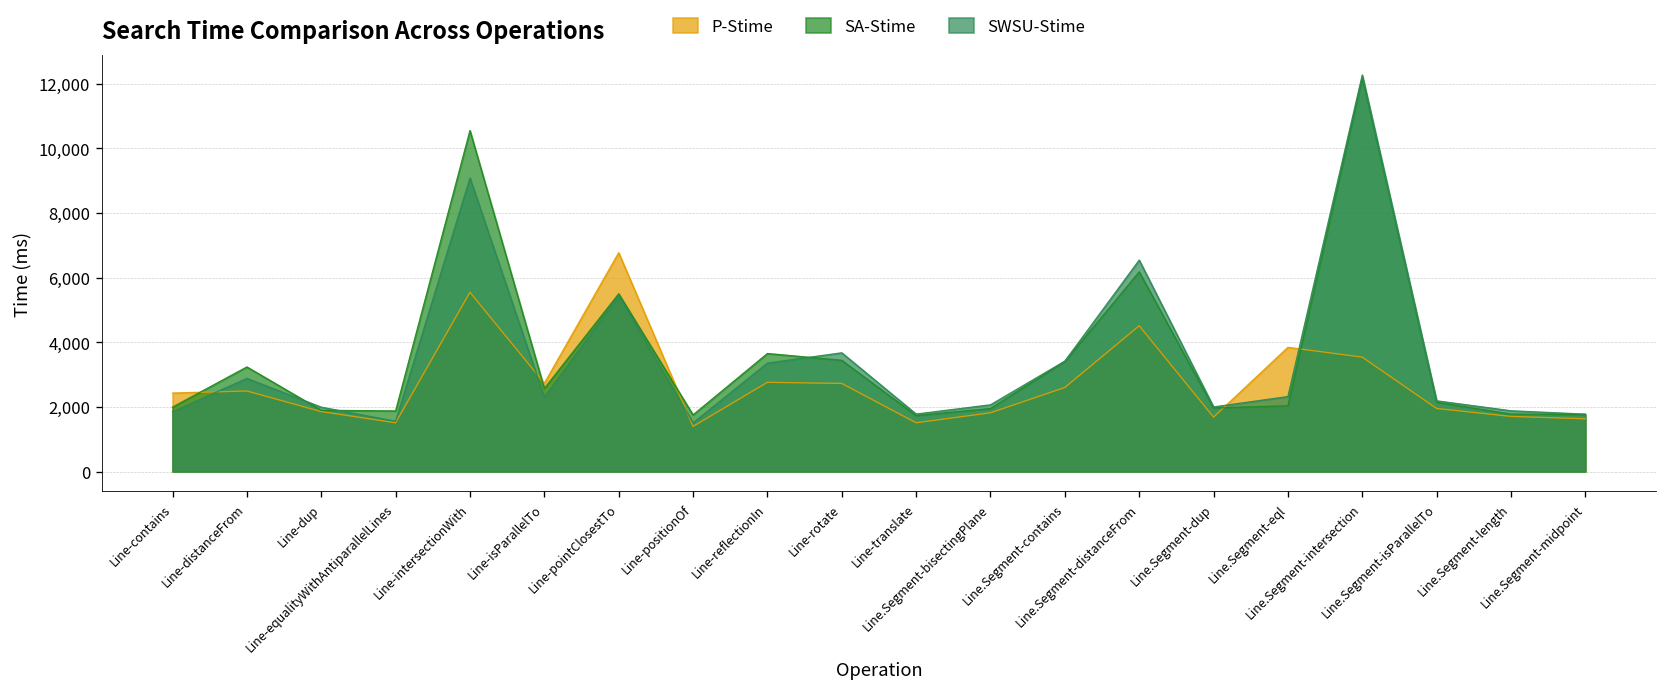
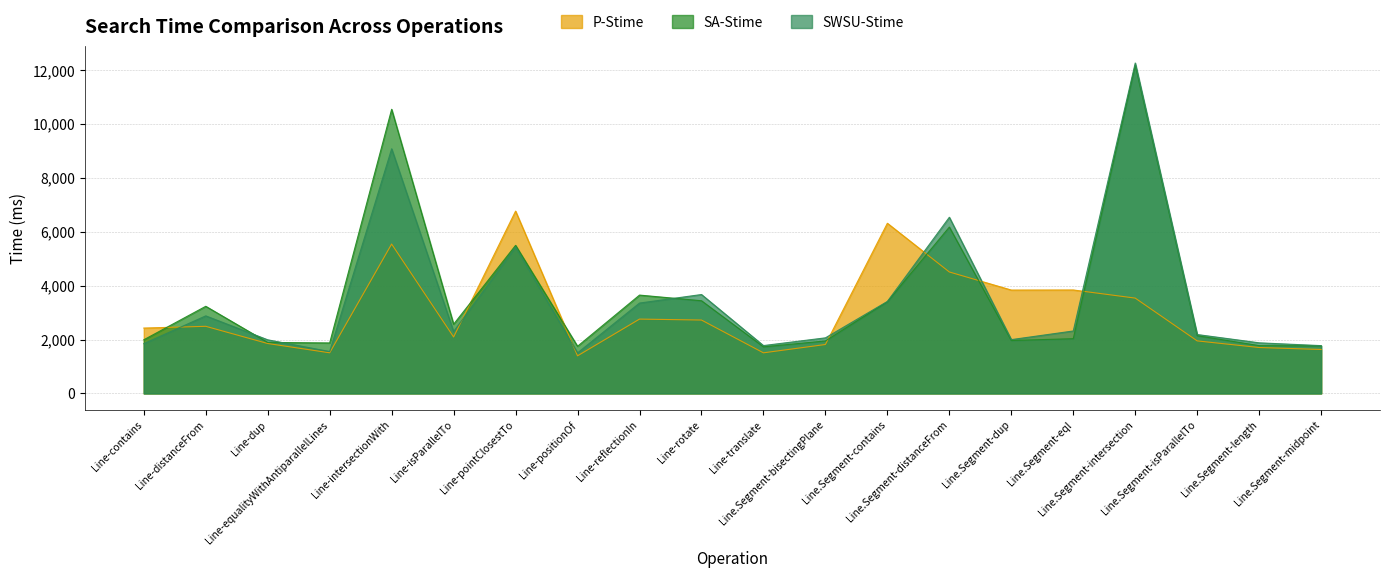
  {
    "P-Stime": {
      "Line-contains": "2,400",
      "Line-distanceFrom": "2,500",
      "Line-intersectionWith": "5,500",
-     "Line-isParallelTo": "2,700",
+     "Line-isParallelTo": "2,100",
      "Line-pointClosestTo": "6,800",
      "Line-positionOf": "1,400",
      "Line-reflectionIn": "2,800",
      "Line-rotate": "2,700",
      "Line-translate": "1,500",
      "Line.Segment-bisectingPlane": "1,800",
-     "Line.Segment-contains": "2,600",
+     "Line.Segment-contains": "6,300",
      "Line.Segment-distanceFrom": "4,500",
-     "Line.Segment-dup": "1,700",
+     "Line.Segment-dup": "3,800",
      "Line.Segment-eql": "3,800",
      "Line.Segment-intersection": "3,500",
      "Line.Segment-isParallelTo": "2,000",
      "Line.Segment-midpoint": "1,600"
    }
  }
